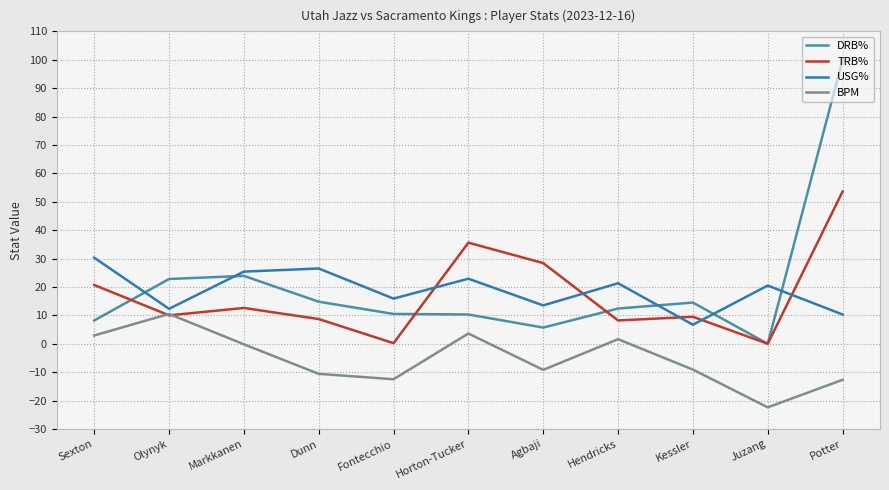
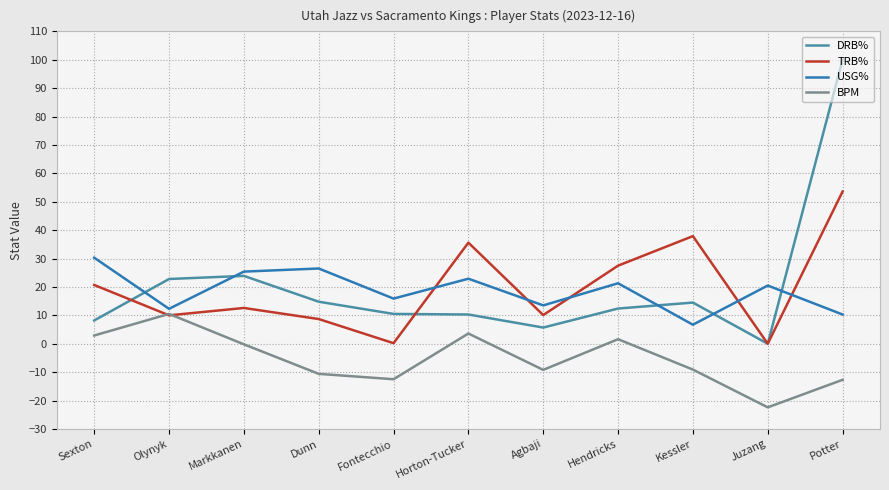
  {
    "TRB%": {
      "Sexton": 21,
      "Markkanen": 13,
      "Dunn": 9,
      "Fontecchio": 0,
      "Horton-Tucker": 36,
-     "Agbaji": 28,
-     "Hendricks": 8,
-     "Kessler": 10,
+     "Agbaji": 10,
+     "Hendricks": 28,
+     "Kessler": 38,
      "Potter": 54
    }
  }
